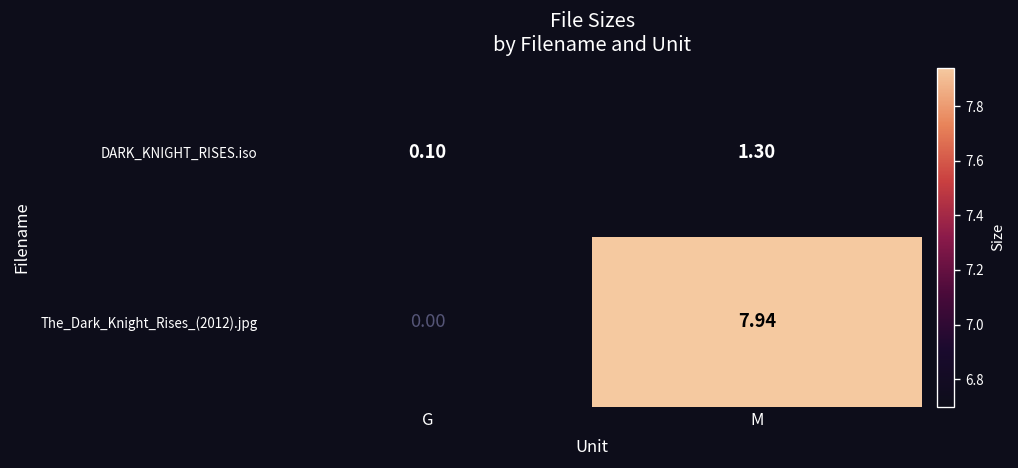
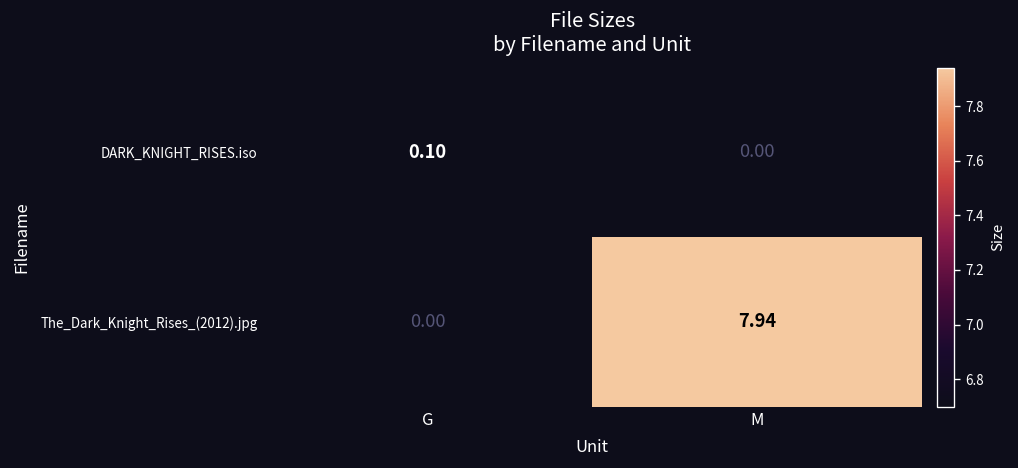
  {
    "DARK_KNIGHT_RISES.iso": {
      "G": 0.10,
-     "M": 1.30
+     "M": 0.00
    },
    "The_Dark_Knight_Rises_(2012).jpg": {
      "G": 0.00,
      "M": 7.94
    }
  }
